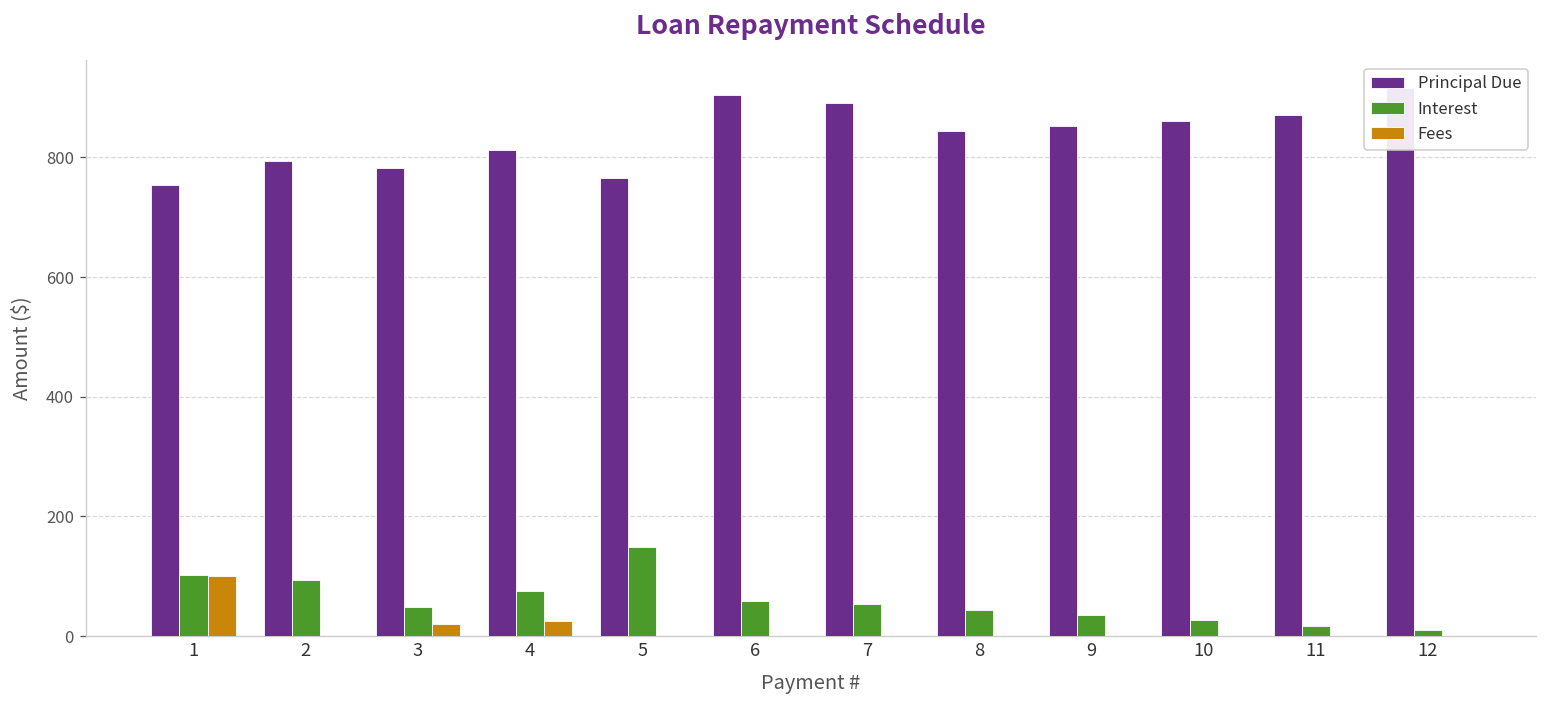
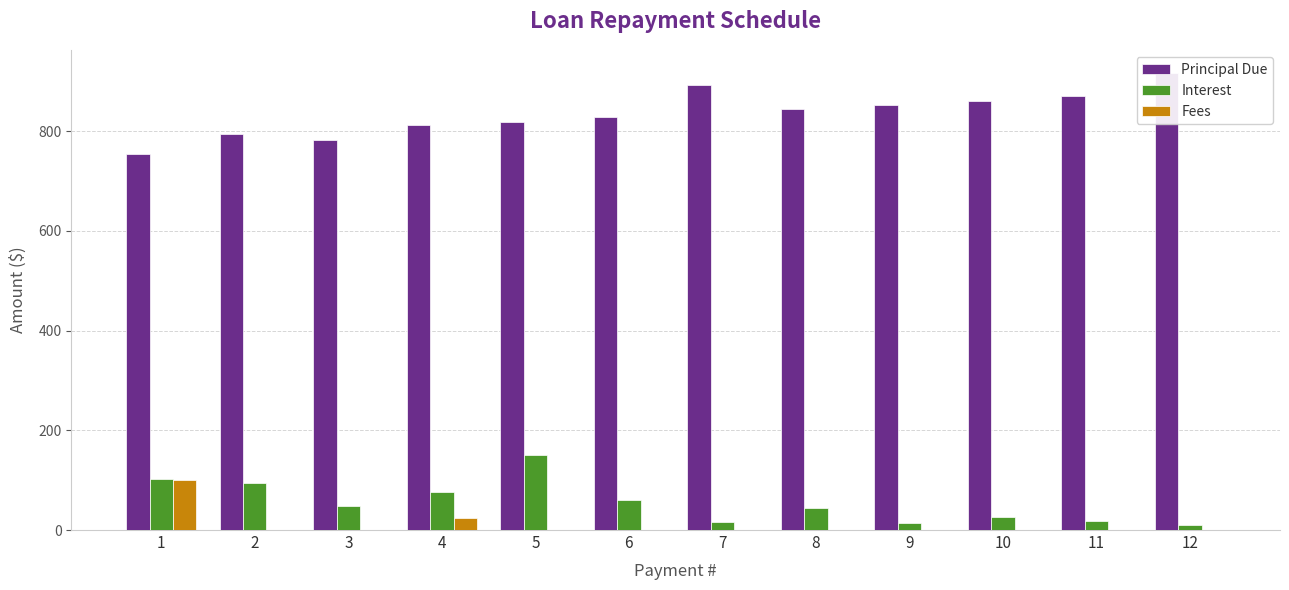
  {
    "Principal Due": {
      "1": 750,
      "2": 790,
      "3": 780,
      "4": 810,
-     "5": 770,
-     "6": 900,
+     "5": 820,
+     "6": 830,
      "7": 890,
      "8": 840,
      "9": 850,
      "10": 860,
      "11": 870
    },
    "Interest": {
      "1": 100,
      "2": 90,
      "3": 50,
      "4": 80,
      "5": 150,
      "6": 60,
-     "7": 50,
+     "7": 20,
      "8": 40,
-     "9": 30,
+     "9": 10,
      "10": 30,
      "11": 20,
      "12": 10
    },
    "Fees": {
      "1": 100,
      "2": 0,
-     "3": 20,
+     "3": 0,
      "4": 30,
      "5": 0,
      "6": 0,
      "7": 0,
      "8": 0,
      "9": 0,
      "10": 0,
      "11": 0,
      "12": 0
    }
  }
